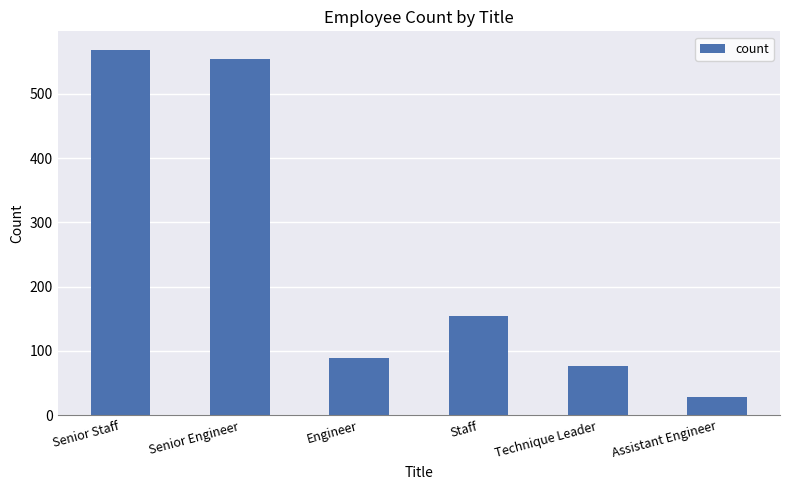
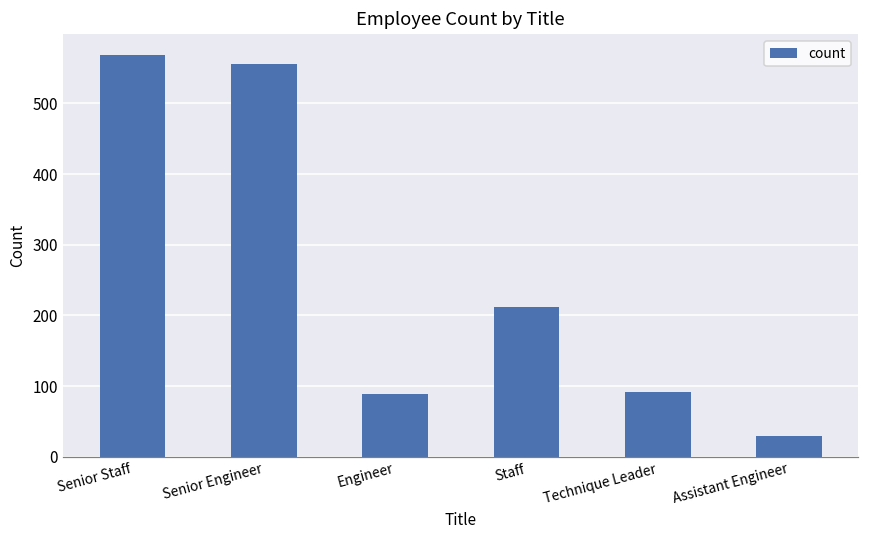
  {
    "Senior Staff": 570,
    "Senior Engineer": 560,
    "Engineer": 90,
-   "Staff": 160,
-   "Technique Leader": 80,
+   "Staff": 210,
+   "Technique Leader": 90,
    "Assistant Engineer": 30
  }
